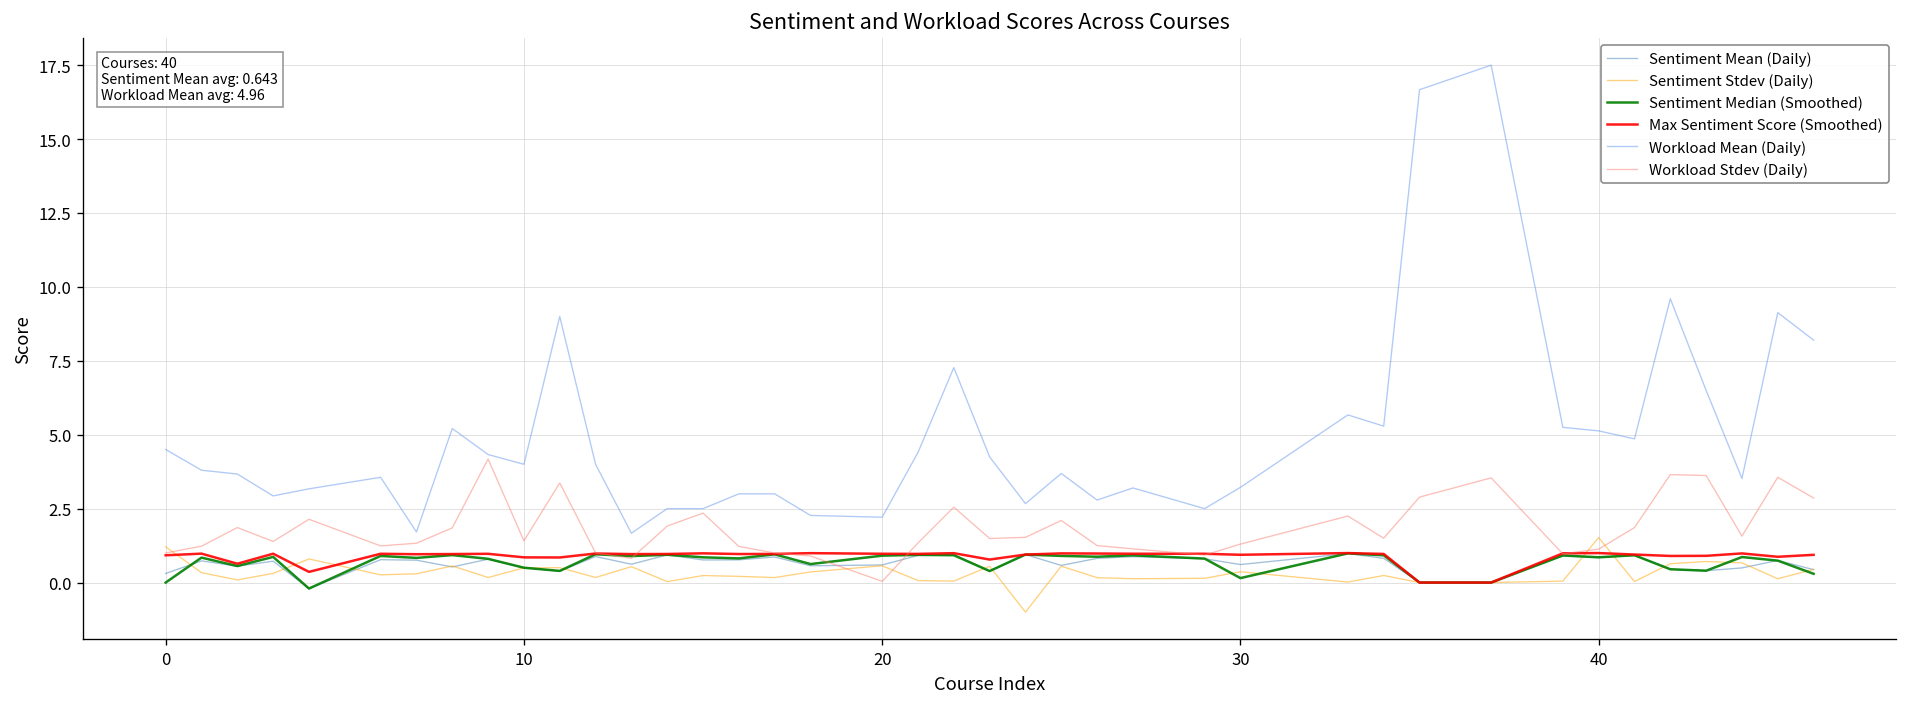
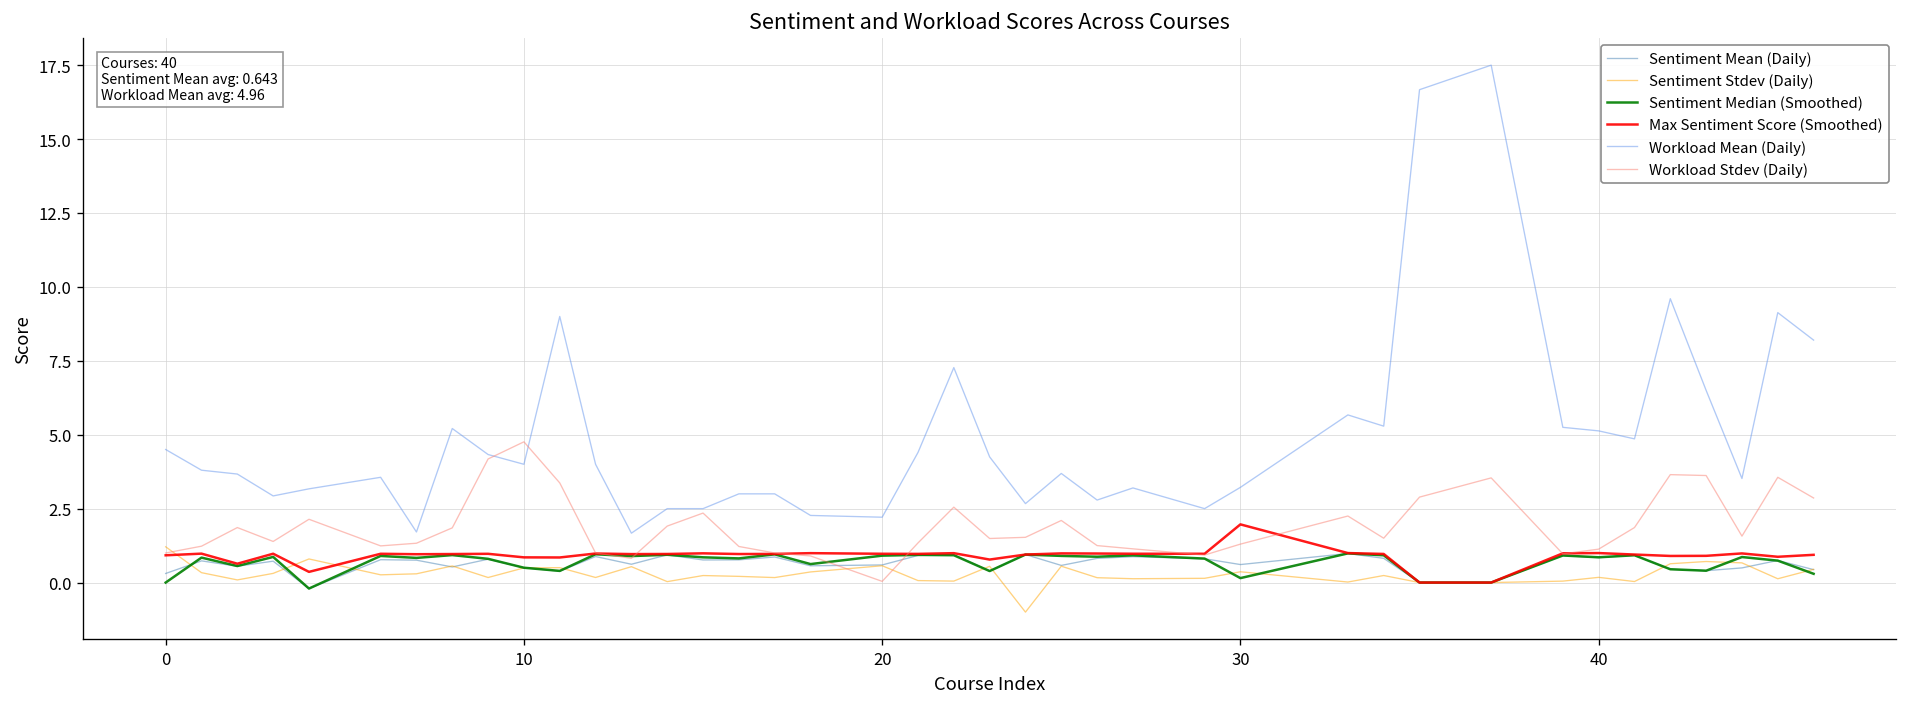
  {
    "Sentiment Stdev (Daily)": {
      "0": 1.2,
      "30": 0.4,
-     "40": 1.5
+     "40": 0.2
    },
    "Sentiment Median (Smoothed)": {
      "0": 0.0,
      "30": 0.2
    },
    "Max Sentiment Score (Smoothed)": {
      "10": 0.9,
-     "30": 0.9,
+     "30": 2.0,
      "40": 1.0
    },
    "Workload Stdev (Daily)": {
-     "10": 1.4,
+     "10": 4.8,
      "20": 0.0,
      "30": 1.3,
      "40": 1.1
    }
  }
